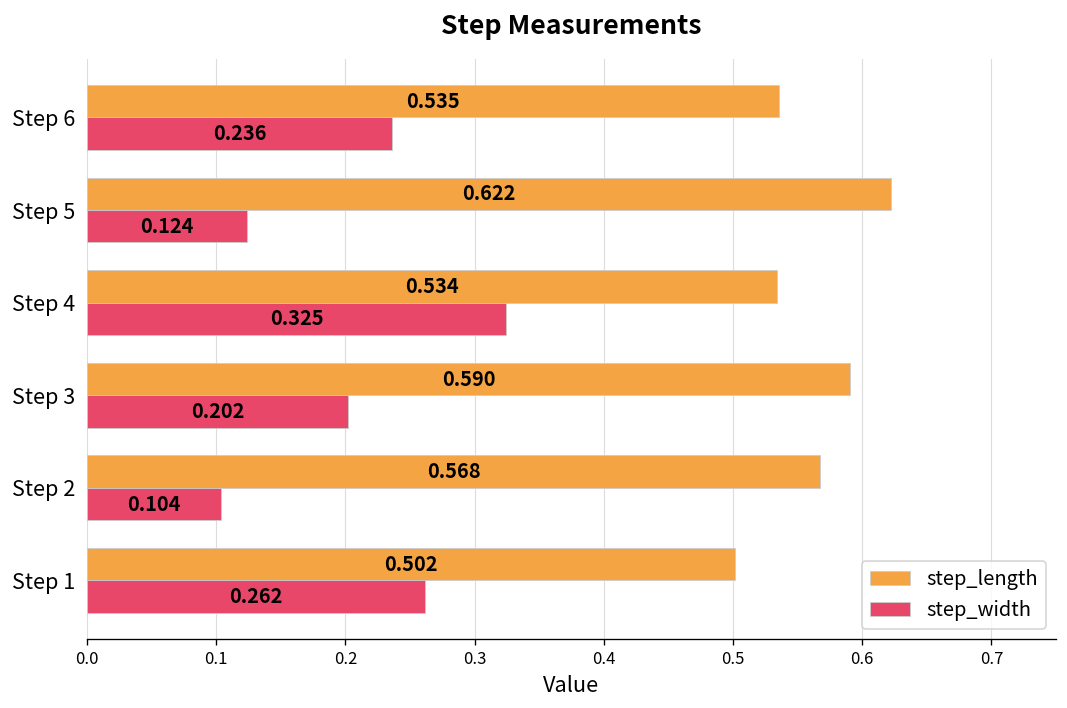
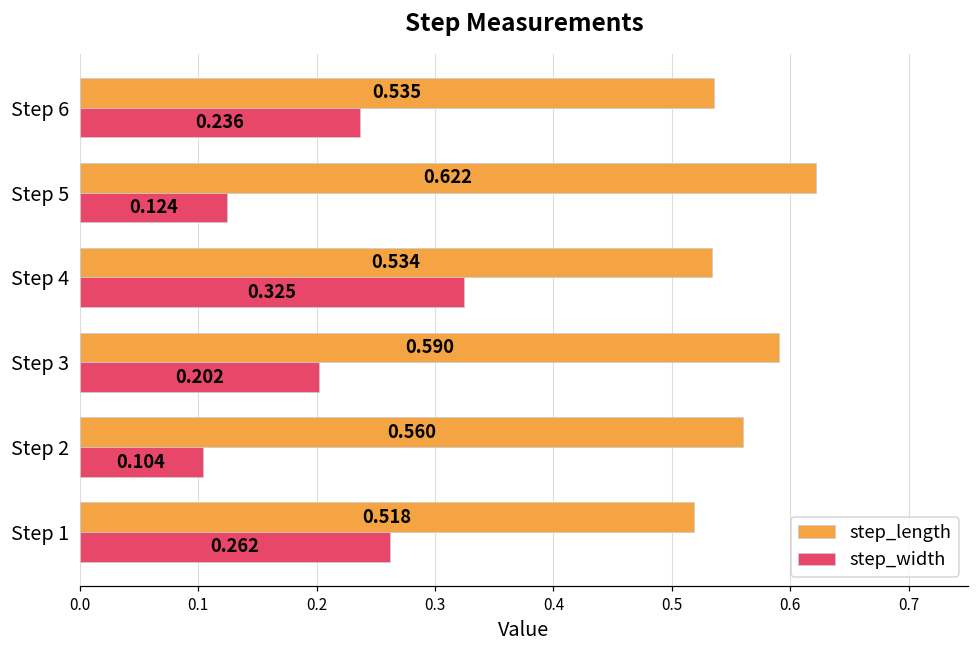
  {
    "step_length": {
      "Step 6": 0.535,
      "Step 5": 0.622,
      "Step 4": 0.534,
      "Step 3": 0.590,
-     "Step 2": 0.568,
-     "Step 1": 0.502
+     "Step 2": 0.560,
+     "Step 1": 0.518
    },
    "step_width": {
      "Step 6": 0.236,
      "Step 5": 0.124,
      "Step 4": 0.325,
      "Step 3": 0.202,
      "Step 2": 0.104,
      "Step 1": 0.262
    }
  }
